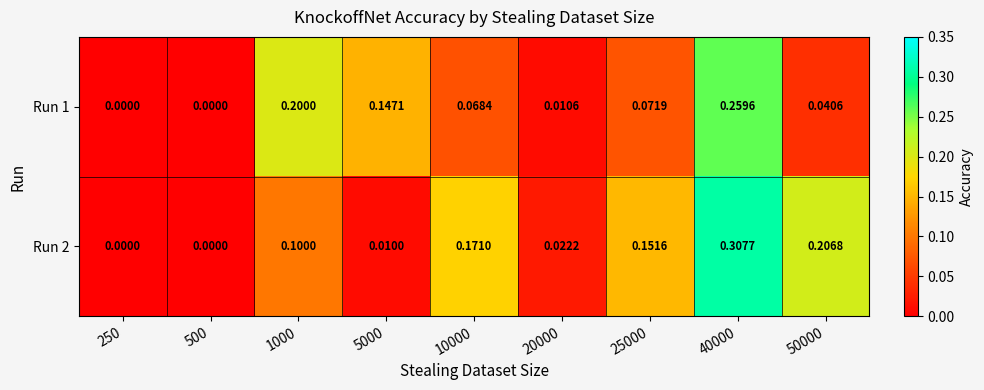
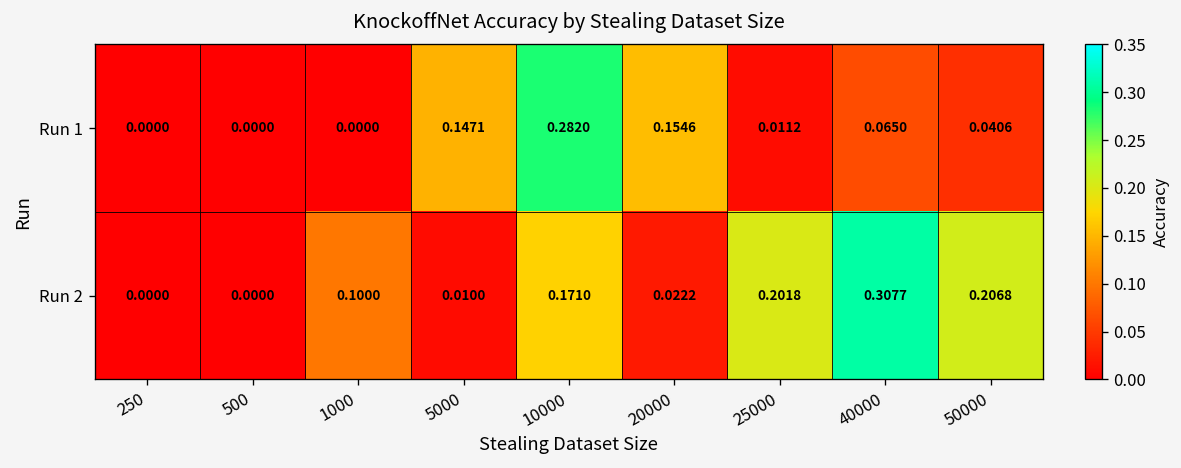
  {
    "Run 1": {
      "250": 0.0000,
      "500": 0.0000,
-     "1000": 0.2000,
+     "1000": 0.0000,
      "5000": 0.1471,
-     "10000": 0.0684,
-     "20000": 0.0106,
-     "25000": 0.0719,
-     "40000": 0.2596,
+     "10000": 0.2820,
+     "20000": 0.1546,
+     "25000": 0.0112,
+     "40000": 0.0650,
      "50000": 0.0406
    },
    "Run 2": {
      "250": 0.0000,
      "500": 0.0000,
      "1000": 0.1000,
      "5000": 0.0100,
      "10000": 0.1710,
      "20000": 0.0222,
-     "25000": 0.1516,
+     "25000": 0.2018,
      "40000": 0.3077,
      "50000": 0.2068
    }
  }
